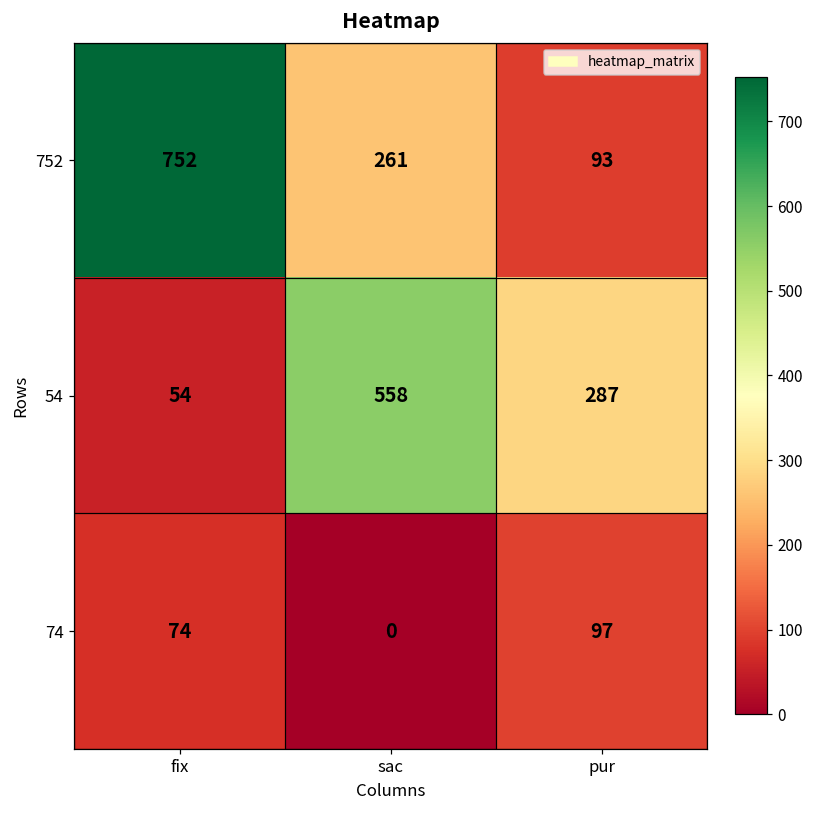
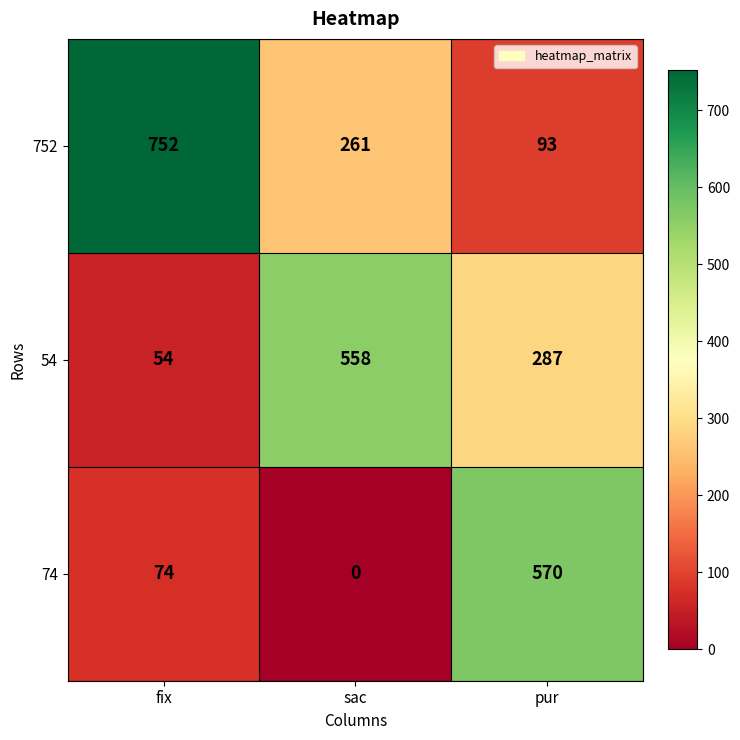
  {
    "752": {
      "fix": 752,
      "sac": 261,
      "pur": 93
    },
    "54": {
      "fix": 54,
      "sac": 558,
      "pur": 287
    },
    "74": {
      "fix": 74,
      "sac": 0,
-     "pur": 97
+     "pur": 570
    }
  }
